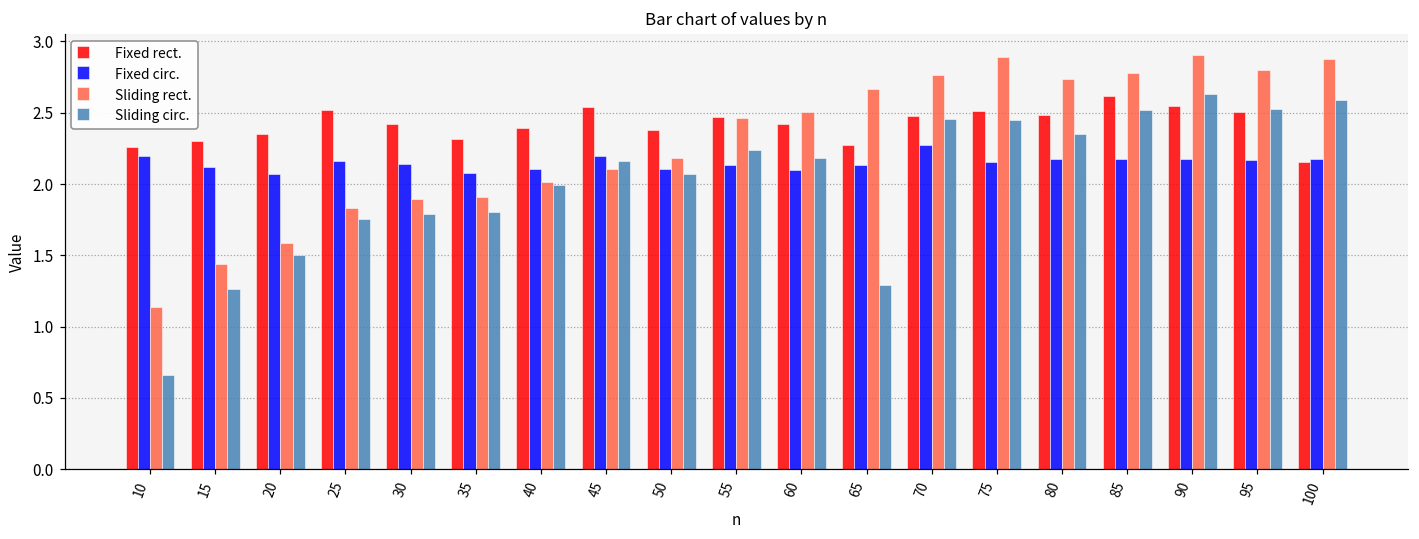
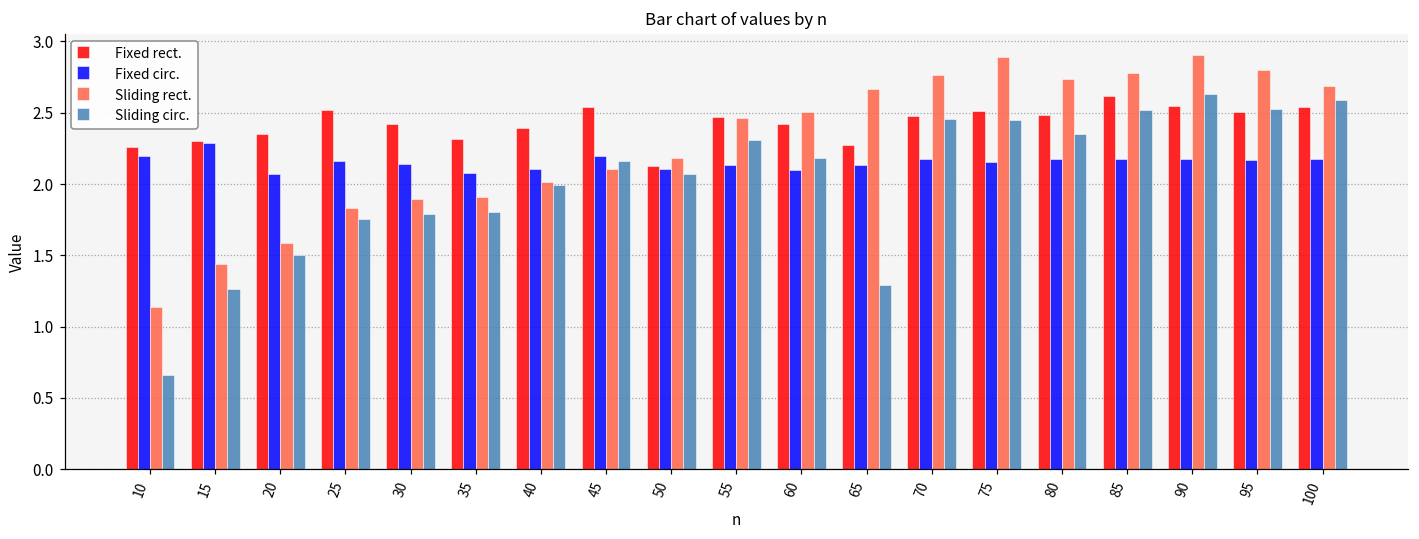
  {
    "Fixed rect.": {
      "10": 2.26,
      "15": 2.30,
      "20": 2.35,
      "25": 2.52,
      "30": 2.42,
      "35": 2.32,
      "40": 2.39,
      "45": 2.54,
-     "50": 2.38,
+     "50": 2.13,
      "55": 2.47,
      "60": 2.42,
      "65": 2.27,
      "70": 2.48,
      "75": 2.51,
      "80": 2.48,
      "85": 2.62,
      "90": 2.55,
      "95": 2.51,
-     "100": 2.15
+     "100": 2.54
    },
    "Fixed circ.": {
      "10": 2.19,
-     "15": 2.12,
+     "15": 2.29,
      "20": 2.07,
      "25": 2.16,
      "30": 2.14,
      "35": 2.08,
      "40": 2.10,
      "45": 2.20,
      "50": 2.10,
      "55": 2.14,
      "60": 2.10,
      "65": 2.13,
-     "70": 2.27,
+     "70": 2.18,
      "75": 2.15,
      "80": 2.17,
      "85": 2.18,
      "90": 2.18,
      "95": 2.17,
      "100": 2.17
    },
    "Sliding rect.": {
      "10": 1.14,
      "15": 1.44,
      "20": 1.59,
      "25": 1.83,
      "30": 1.90,
      "35": 1.91,
      "40": 2.01,
      "45": 2.10,
      "50": 2.18,
      "55": 2.46,
      "60": 2.50,
      "65": 2.67,
      "70": 2.77,
      "75": 2.89,
      "80": 2.74,
      "85": 2.78,
      "90": 2.90,
      "95": 2.80,
-     "100": 2.88
+     "100": 2.69
    },
    "Sliding circ.": {
      "10": 0.66,
      "15": 1.26,
      "20": 1.50,
      "25": 1.75,
      "30": 1.79,
      "35": 1.80,
      "40": 1.99,
      "45": 2.16,
      "50": 2.07,
-     "55": 2.24,
+     "55": 2.31,
      "60": 2.18,
      "65": 1.29,
      "70": 2.45,
      "75": 2.45,
      "80": 2.35,
      "85": 2.52,
      "90": 2.63,
      "95": 2.52,
      "100": 2.59
    }
  }
